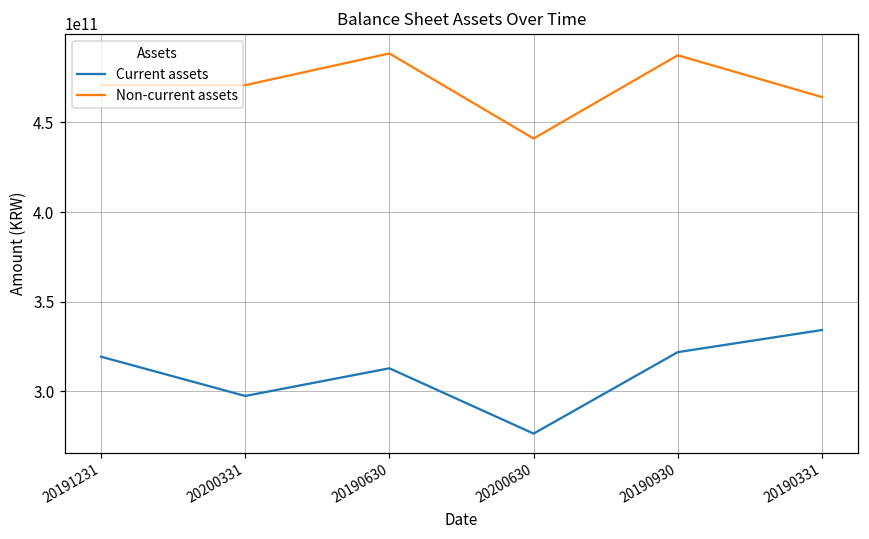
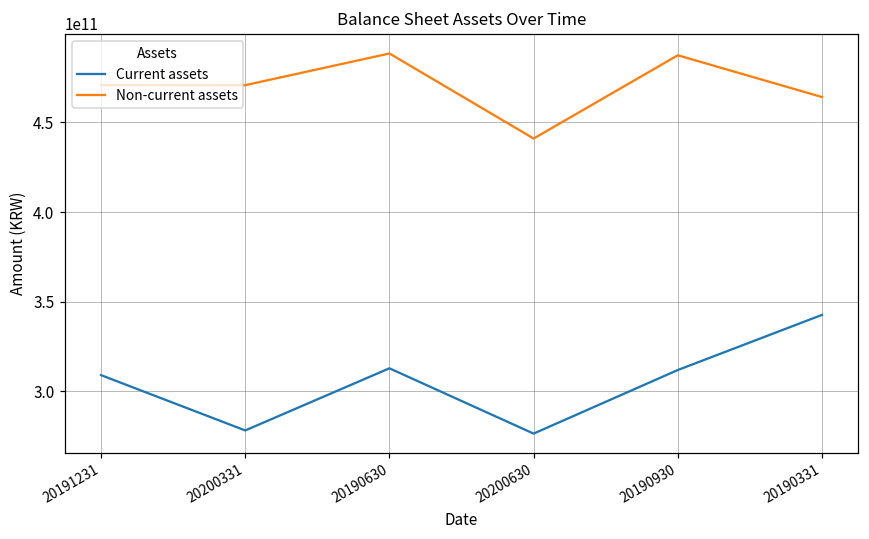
  {
    "Current assets": {
-     "20191231": 319000000000,
-     "20200331": 297000000000,
+     "20191231": 309000000000,
+     "20200331": 278000000000,
      "20190630": 313000000000,
      "20200630": 276000000000,
-     "20190930": 322000000000,
-     "20190331": 334000000000
+     "20190930": 312000000000,
+     "20190331": 343000000000
    },
    "Non-current assets": {
      "20200331": 471000000000,
      "20190630": 488000000000,
      "20200630": 441000000000,
      "20190930": 487000000000,
      "20190331": 464000000000
    }
  }
